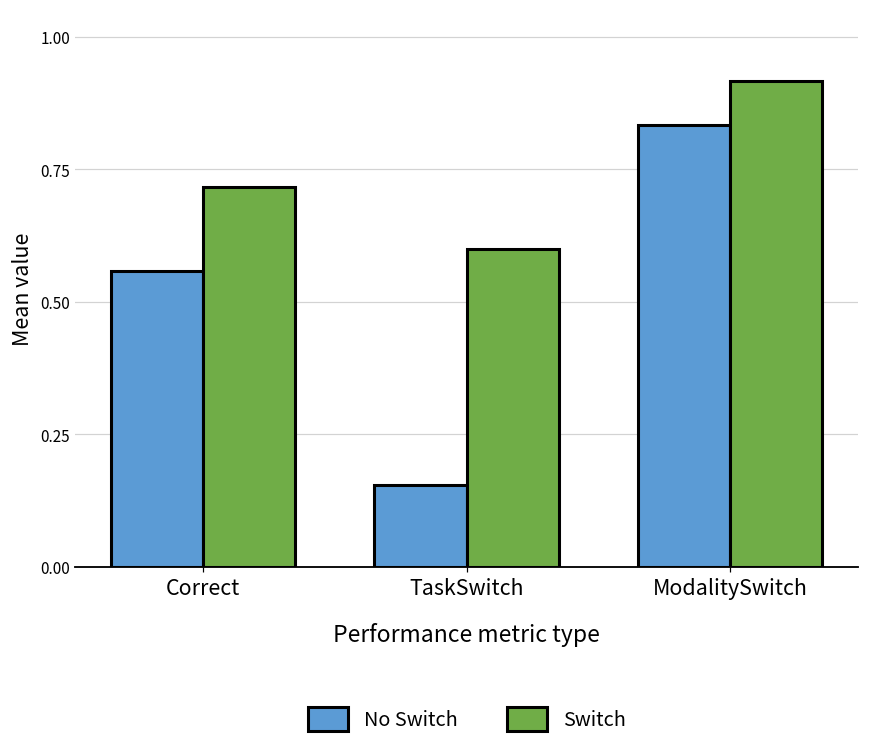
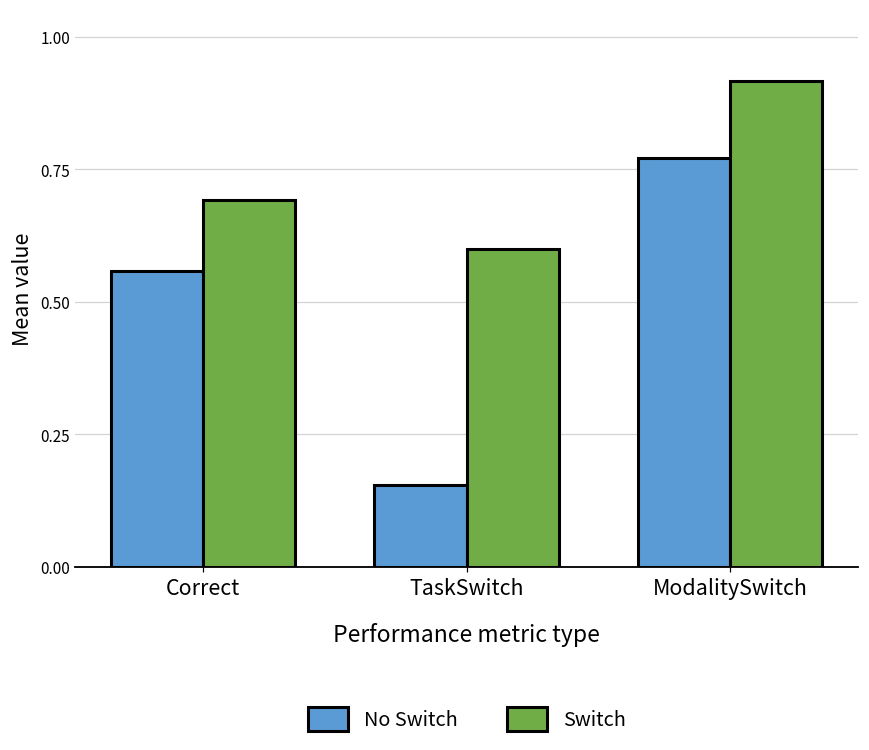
  {
    "No Switch": {
      "Correct": 0.56,
      "TaskSwitch": 0.15,
-     "ModalitySwitch": 0.83
+     "ModalitySwitch": 0.77
    },
    "Switch": {
-     "Correct": 0.72,
+     "Correct": 0.69,
      "TaskSwitch": 0.60,
      "ModalitySwitch": 0.92
    }
  }
